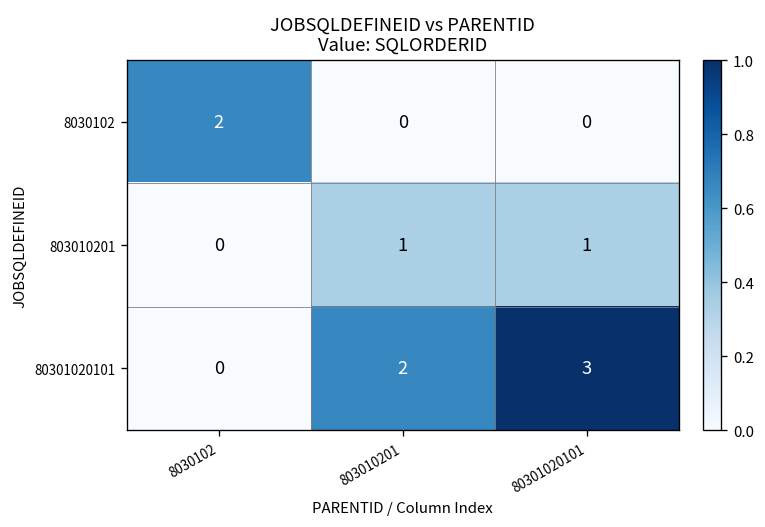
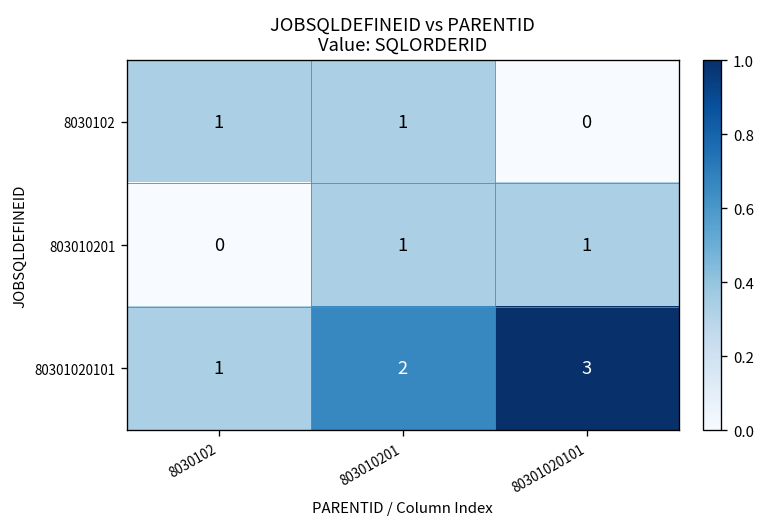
  {
    "8030102": {
-     "8030102": 2,
-     "803010201": 0,
+     "8030102": 1,
+     "803010201": 1,
      "80301020101": 0
    },
    "803010201": {
      "8030102": 0,
      "803010201": 1,
      "80301020101": 1
    },
    "80301020101": {
-     "8030102": 0,
+     "8030102": 1,
      "803010201": 2,
      "80301020101": 3
    }
  }
